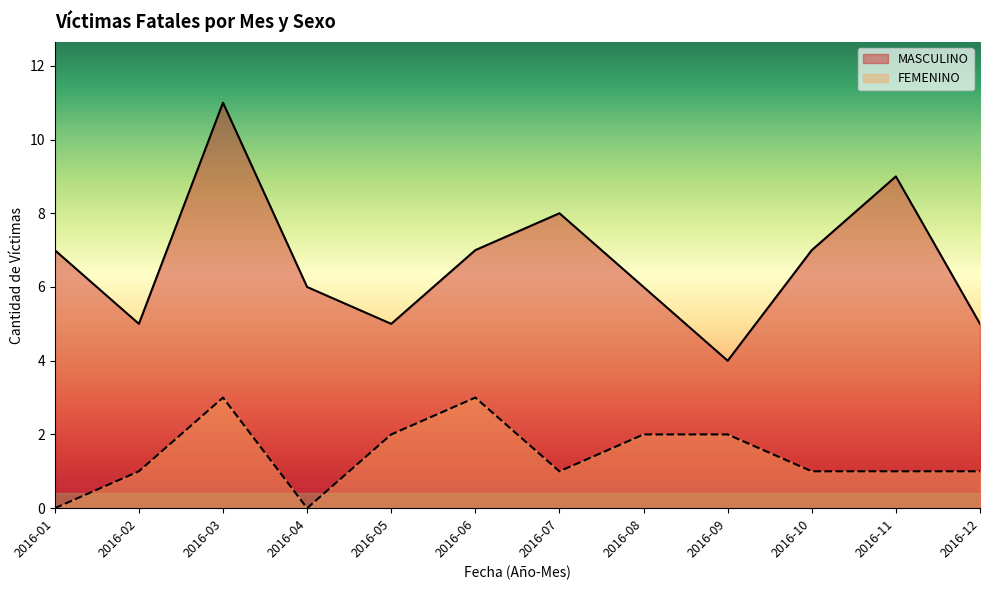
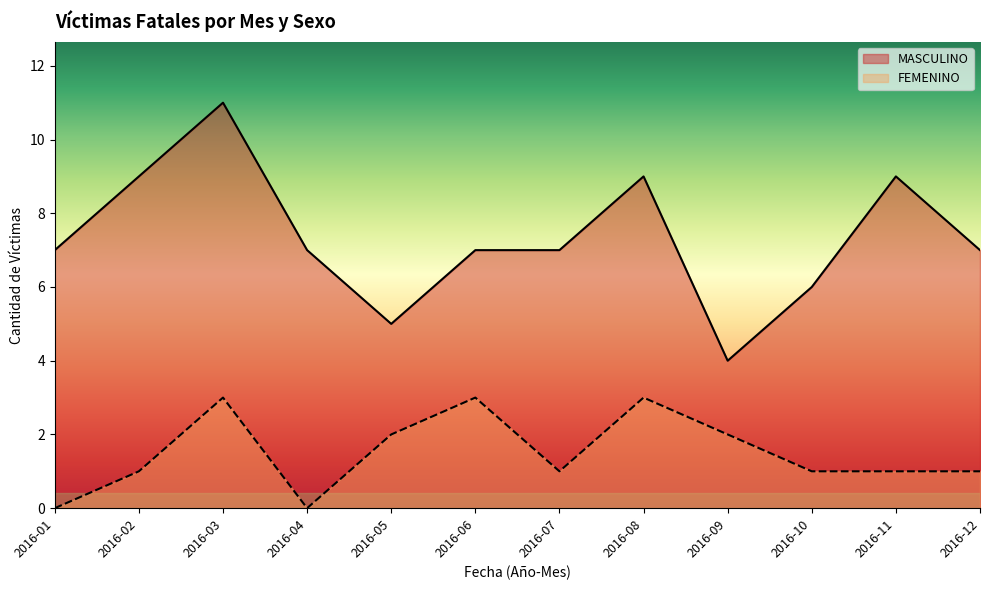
  {
    "MASCULINO": {
      "2016-01": 7,
-     "2016-02": 5,
+     "2016-02": 9,
      "2016-03": 11,
-     "2016-04": 6,
+     "2016-04": 7,
      "2016-05": 5,
      "2016-06": 7,
-     "2016-07": 8,
-     "2016-08": 6,
+     "2016-07": 7,
+     "2016-08": 9,
      "2016-09": 4,
-     "2016-10": 7,
+     "2016-10": 6,
      "2016-11": 9,
-     "2016-12": 5
+     "2016-12": 7
    },
    "FEMENINO": {
      "2016-02": 1,
      "2016-03": 3,
      "2016-05": 2,
      "2016-06": 3,
      "2016-07": 1,
-     "2016-08": 2,
+     "2016-08": 3,
      "2016-09": 2,
      "2016-10": 1,
      "2016-11": 1,
      "2016-12": 1
    }
  }
